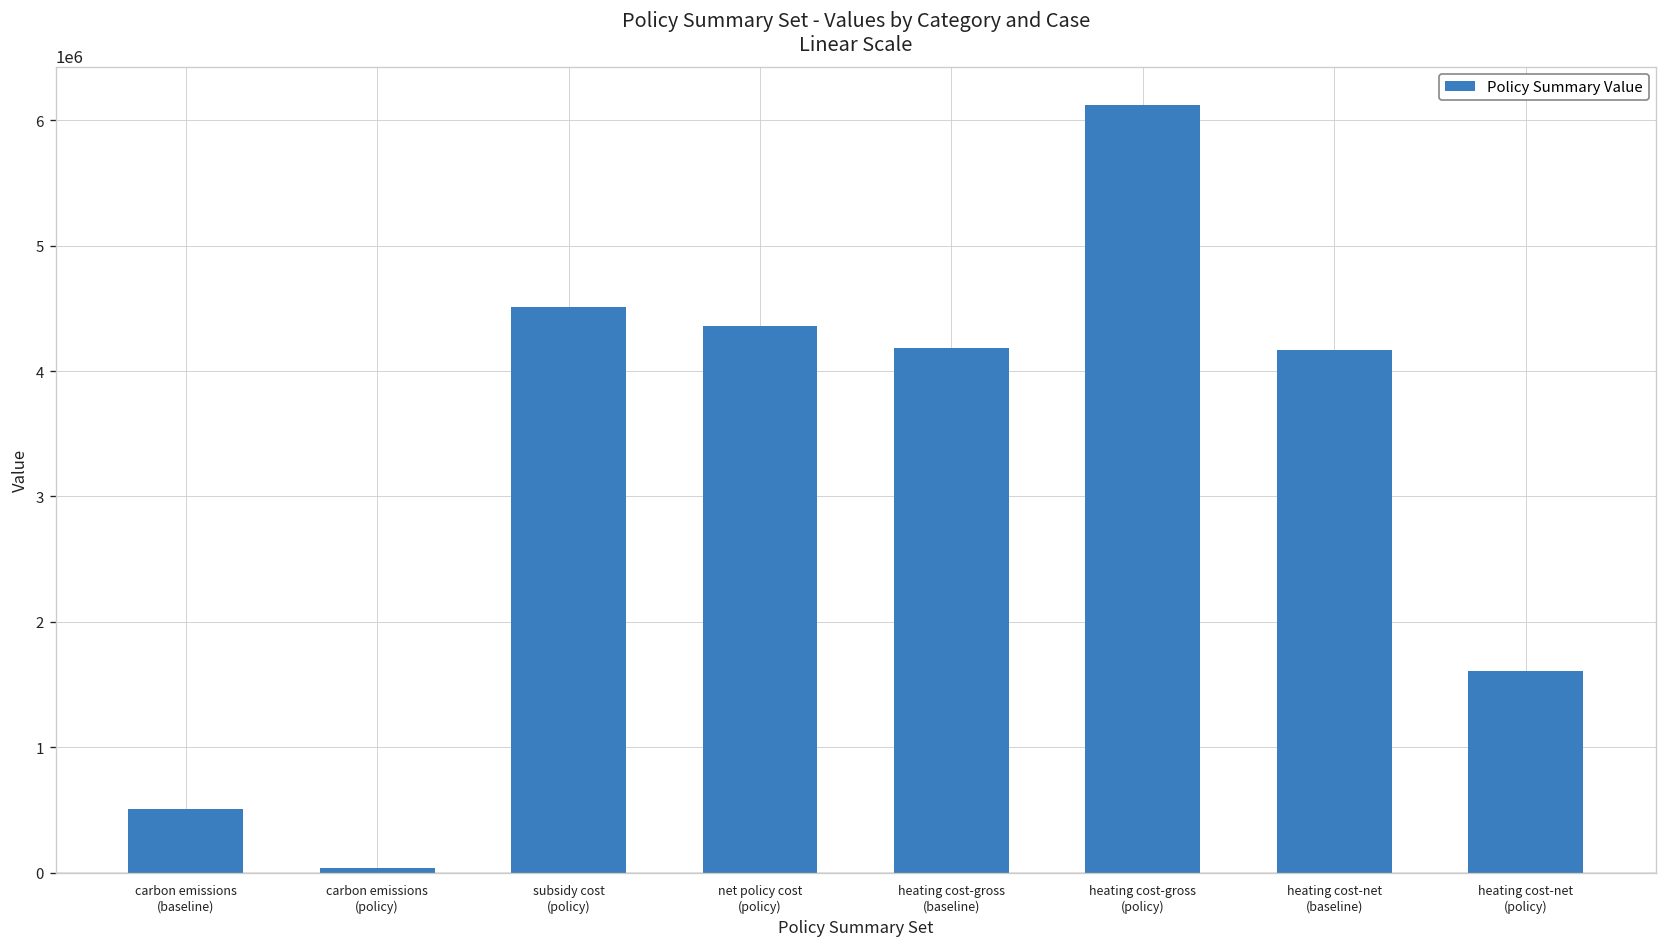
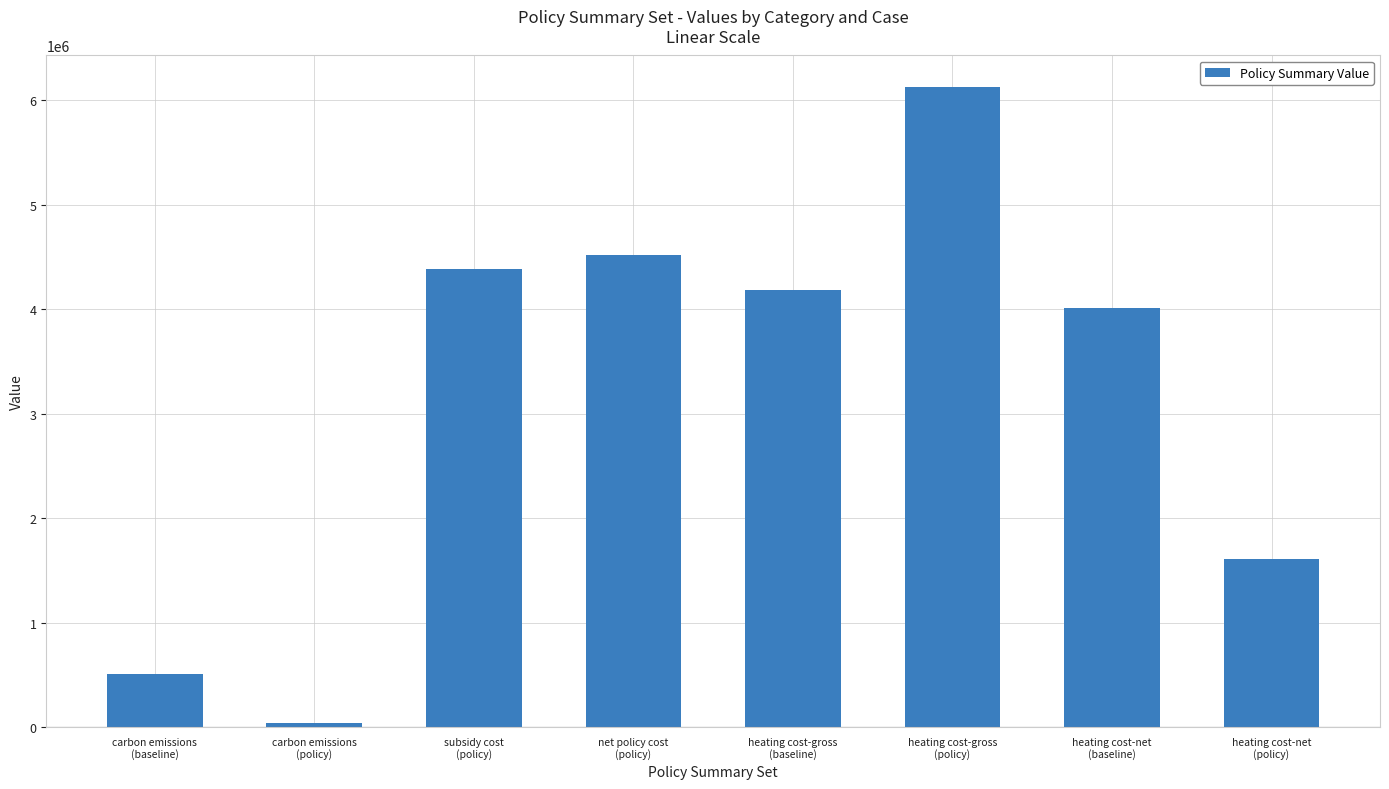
  {
    "carbon emissions (baseline)": 510000,
    "carbon emissions (policy)": 40000,
-   "subsidy cost (policy)": 4510000,
-   "net policy cost (policy)": 4360000,
+   "subsidy cost (policy)": 4380000,
+   "net policy cost (policy)": 4510000,
    "heating cost-gross (baseline)": 4180000,
    "heating cost-gross (policy)": 6120000,
-   "heating cost-net (baseline)": 4170000,
+   "heating cost-net (baseline)": 4010000,
    "heating cost-net (policy)": 1610000
  }
